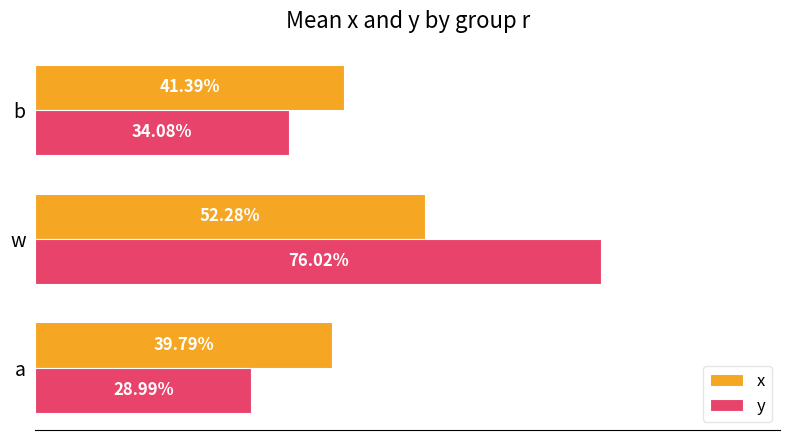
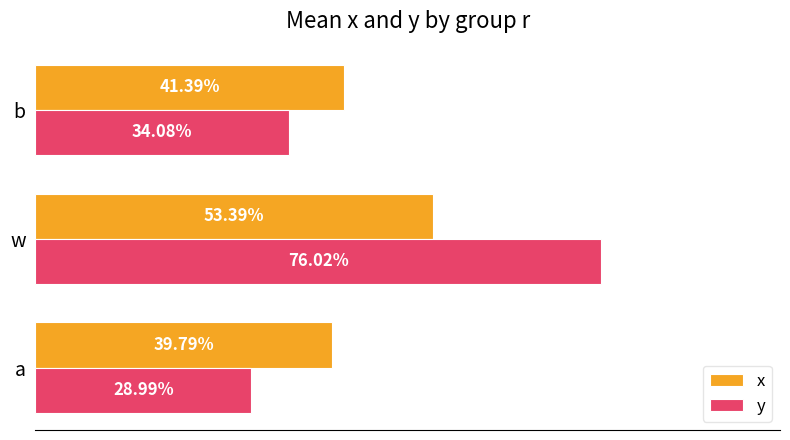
  {
    "x": {
      "b": "41.39%",
-     "w": "52.28%",
+     "w": "53.39%",
      "a": "39.79%"
    },
    "y": {
      "b": "34.08%",
      "w": "76.02%",
      "a": "28.99%"
    }
  }
